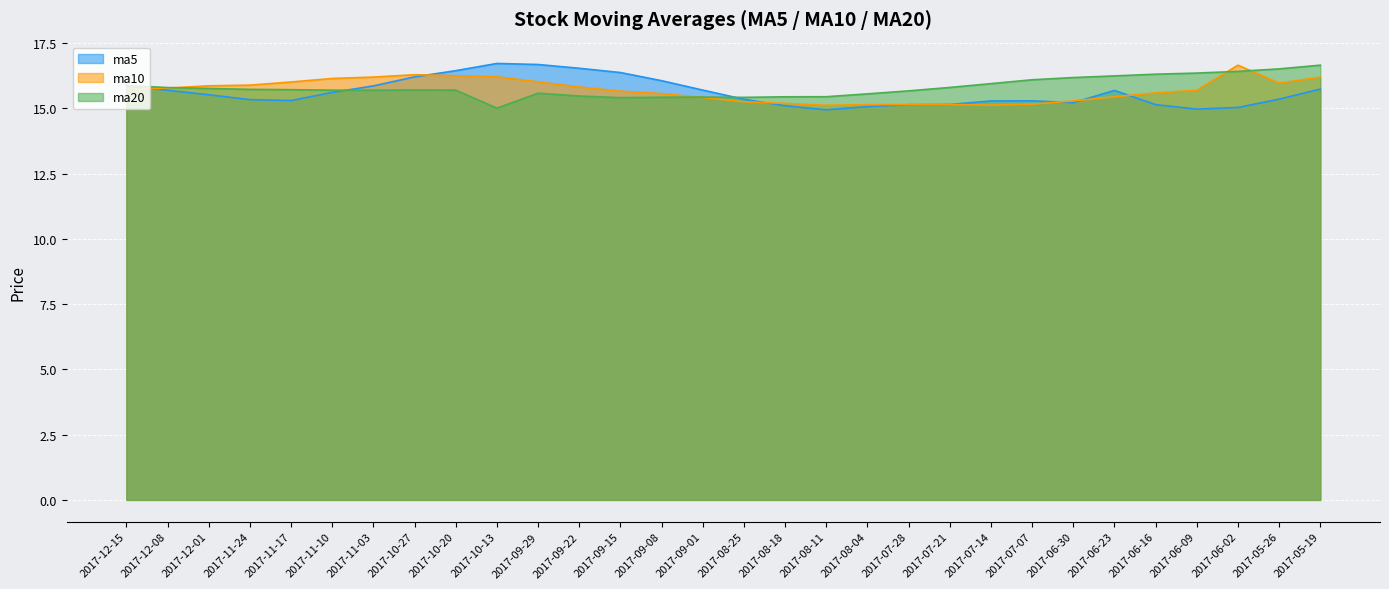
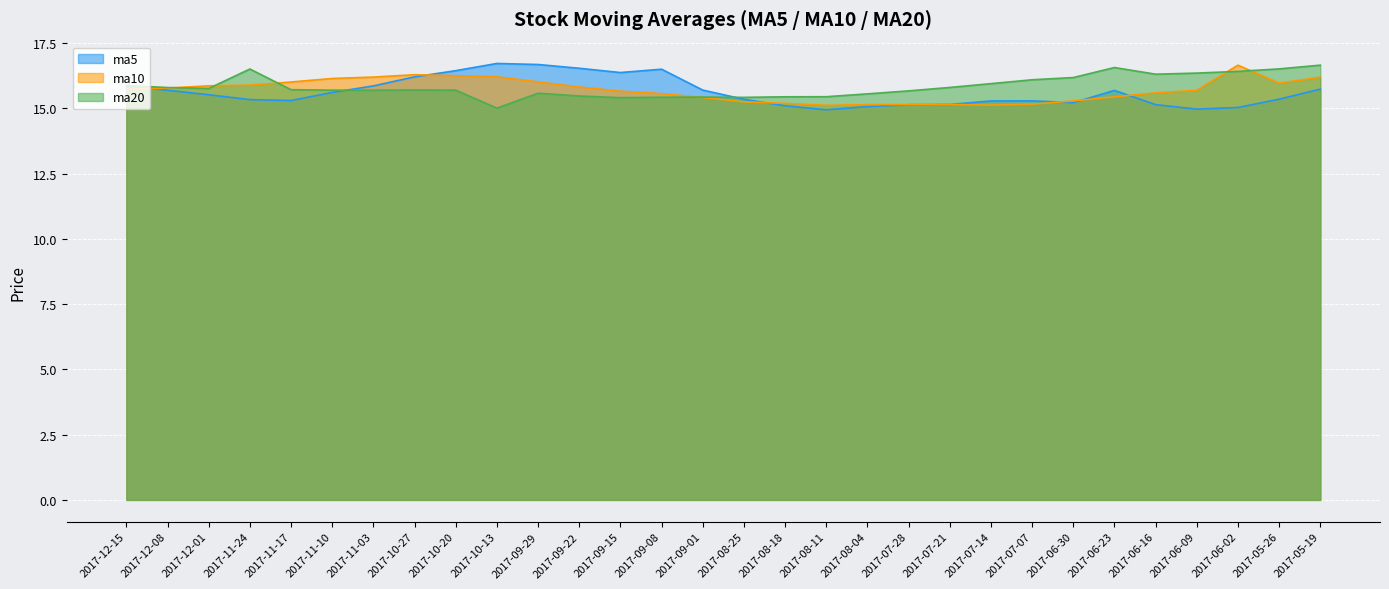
  {
    "ma5": {
      "2017-12-01": 15.5,
      "2017-11-24": 15.3,
      "2017-11-17": 15.3,
      "2017-11-03": 15.9,
      "2017-10-20": 16.4,
      "2017-10-13": 16.7,
      "2017-09-29": 16.7,
      "2017-09-22": 16.5,
      "2017-09-15": 16.4,
-     "2017-09-08": 16.1,
+     "2017-09-08": 16.5,
      "2017-09-01": 15.7,
      "2017-08-11": 14.9,
      "2017-07-14": 15.3,
      "2017-07-07": 15.3,
      "2017-06-23": 15.7,
      "2017-06-16": 15.1,
      "2017-06-09": 15.0,
      "2017-06-02": 15.0,
      "2017-05-26": 15.3,
      "2017-05-19": 15.7
    },
    "ma10": {
      "2017-12-01": 15.9,
      "2017-11-24": 15.9,
      "2017-11-17": 16.0,
      "2017-11-10": 16.1,
      "2017-11-03": 16.2,
      "2017-10-20": 16.2,
      "2017-10-13": 16.2,
      "2017-09-29": 16.0,
      "2017-09-22": 15.8,
      "2017-09-15": 15.7,
      "2017-09-08": 15.6,
      "2017-08-25": 15.2,
      "2017-08-11": 15.1,
      "2017-07-14": 15.1,
      "2017-07-07": 15.2,
      "2017-06-23": 15.4,
      "2017-06-16": 15.6,
      "2017-06-09": 15.7,
      "2017-06-02": 16.7,
      "2017-05-26": 16.0,
      "2017-05-19": 16.2
    },
    "ma20": {
      "2017-12-01": 15.8,
-     "2017-11-24": 15.7,
+     "2017-11-24": 16.5,
      "2017-11-17": 15.7,
      "2017-11-03": 15.7,
      "2017-10-27": 15.7,
      "2017-10-20": 15.7,
      "2017-10-13": 15.0,
      "2017-09-29": 15.6,
      "2017-09-22": 15.5,
      "2017-09-15": 15.4,
      "2017-09-08": 15.4,
      "2017-08-18": 15.4,
      "2017-08-11": 15.4,
      "2017-08-04": 15.6,
      "2017-07-28": 15.7,
      "2017-07-21": 15.8,
      "2017-07-14": 15.9,
      "2017-07-07": 16.1,
      "2017-06-30": 16.2,
-     "2017-06-23": 16.2,
+     "2017-06-23": 16.6,
      "2017-06-16": 16.3,
      "2017-06-09": 16.3,
      "2017-06-02": 16.4,
      "2017-05-26": 16.5,
      "2017-05-19": 16.7
    }
  }
